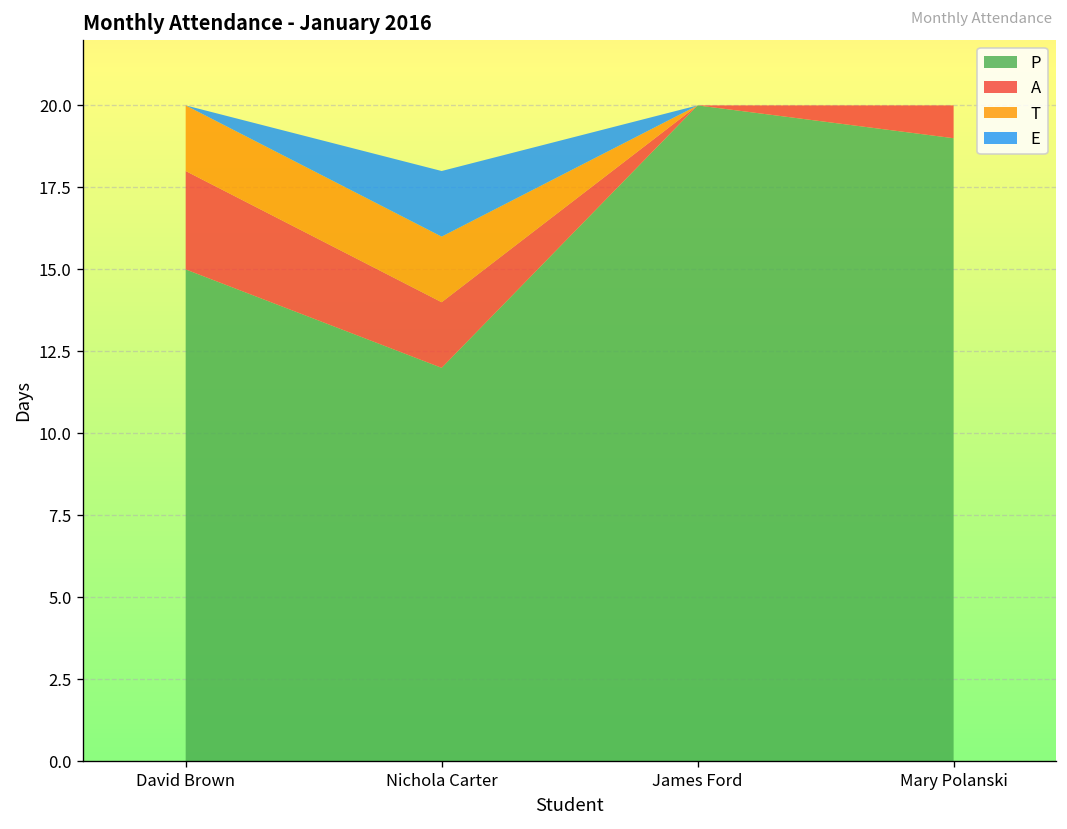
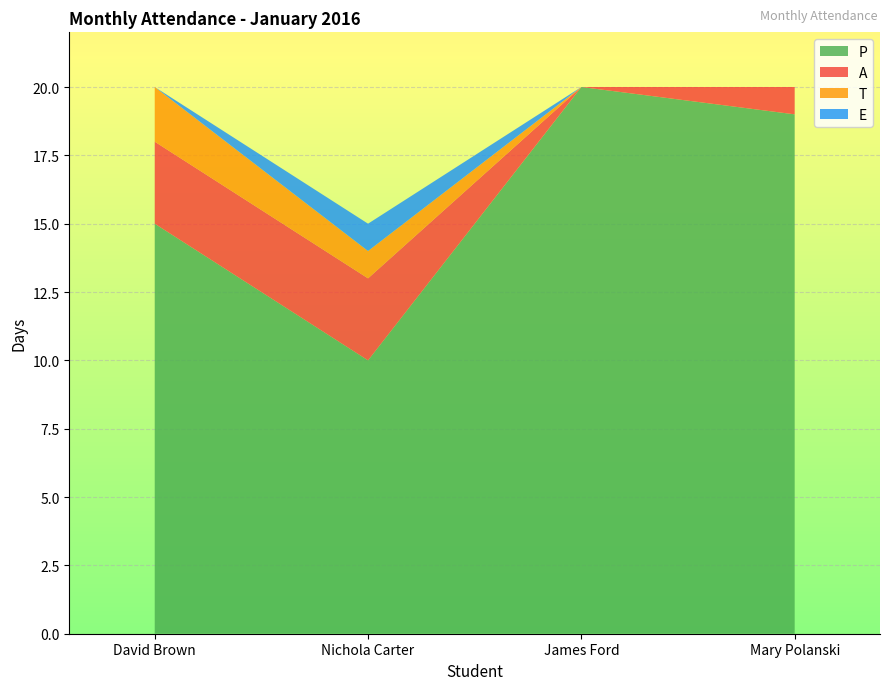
  {
    "P": {
      "David Brown": 15,
-     "Nichola Carter": 12,
+     "Nichola Carter": 10,
      "Mary Polanski": 19
    },
    "A": {
      "David Brown": 3,
-     "Nichola Carter": 2
+     "Nichola Carter": 3
    },
    "T": {
-     "Nichola Carter": 2
+     "Nichola Carter": 1
    },
    "E": {
-     "Nichola Carter": 2
+     "Nichola Carter": 1
    }
  }
